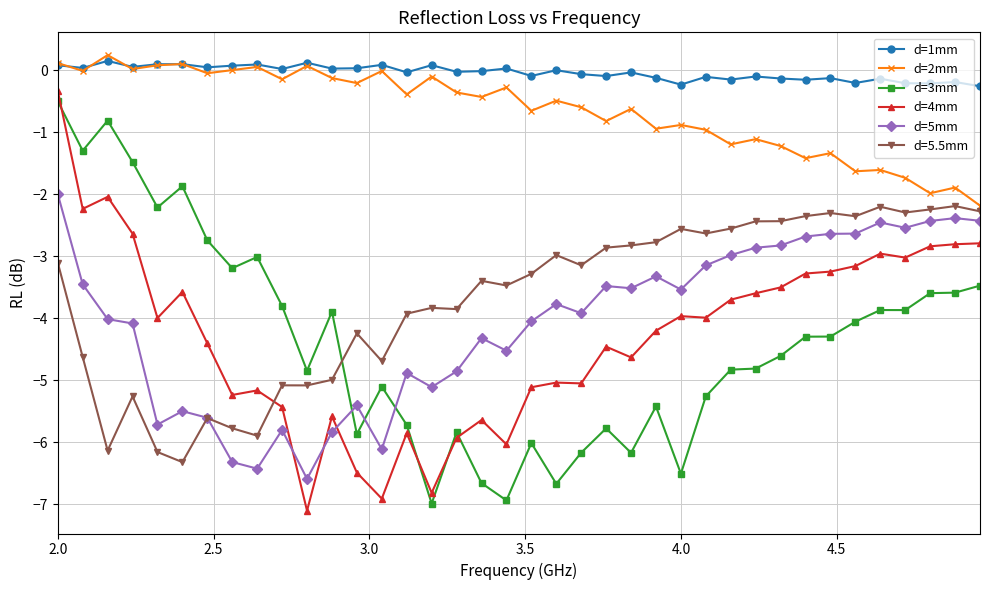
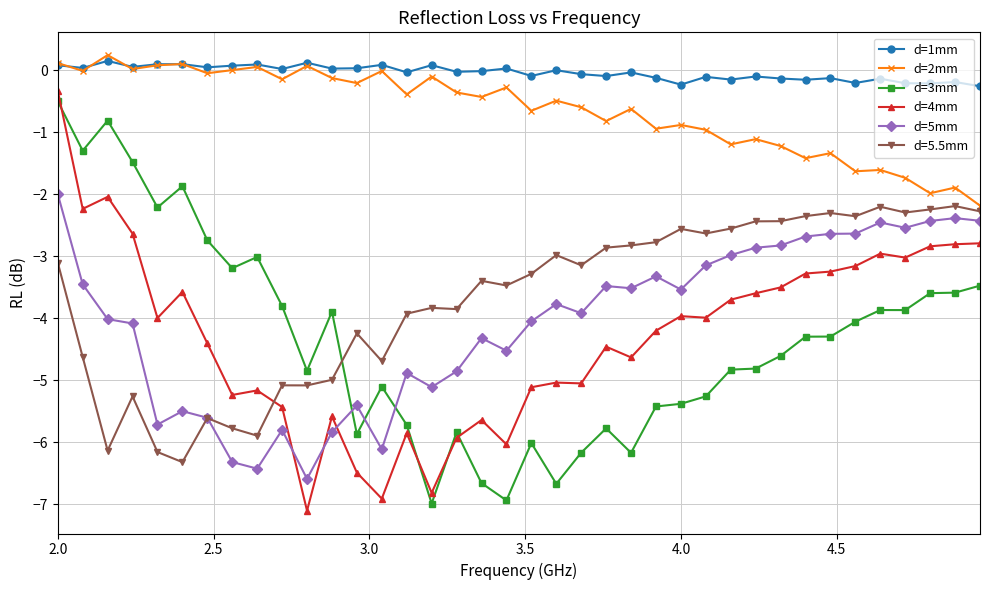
  {
    "d=1mm": {
      "4.0": -0.2
    },
    "d=2mm": {
      "4.0": -0.9
    },
    "d=3mm": {
      "2.0": -0.5,
-     "4.0": -6.5
+     "4.0": -5.4
    },
    "d=4mm": {
      "2.0": -0.3,
      "4.0": -4.0
    },
    "d=5mm": {
      "2.0": -2.0,
      "4.0": -3.5
    },
    "d=5.5mm": {
      "2.0": -3.1,
      "4.0": -2.6
    }
  }
